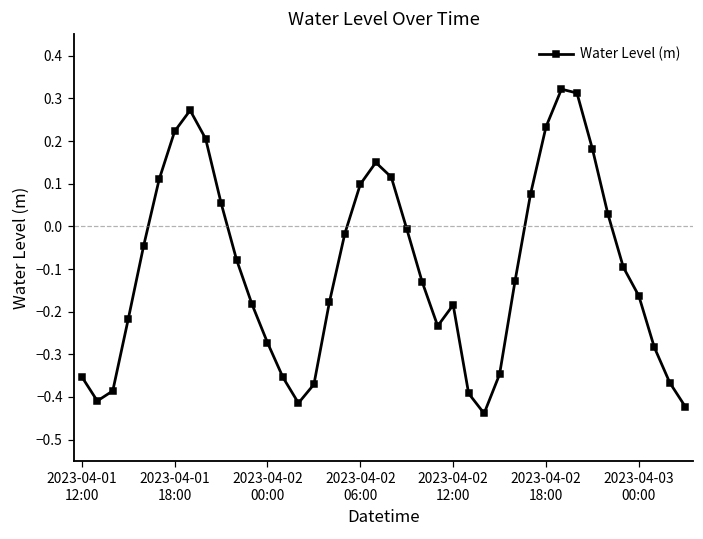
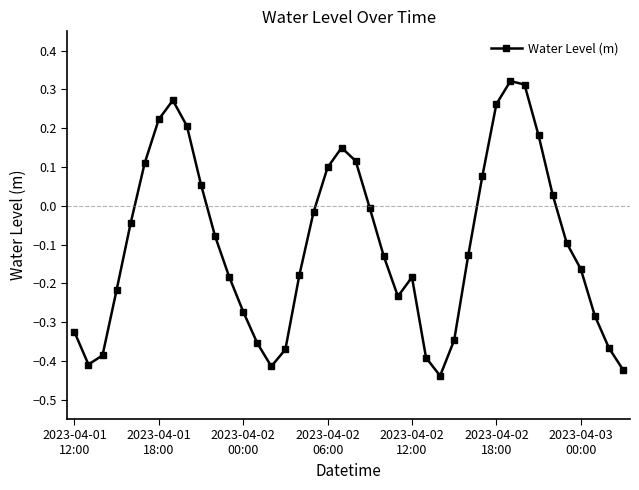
  {
-   "2023-04-01 12:00": -0.35,
+   "2023-04-01 12:00": -0.33,
    "2023-04-01 18:00": 0.22,
    "2023-04-02 00:00": -0.27,
    "2023-04-02 06:00": 0.10,
    "2023-04-02 12:00": -0.18,
-   "2023-04-02 18:00": 0.23,
+   "2023-04-02 18:00": 0.26,
    "2023-04-03 00:00": -0.16
  }
